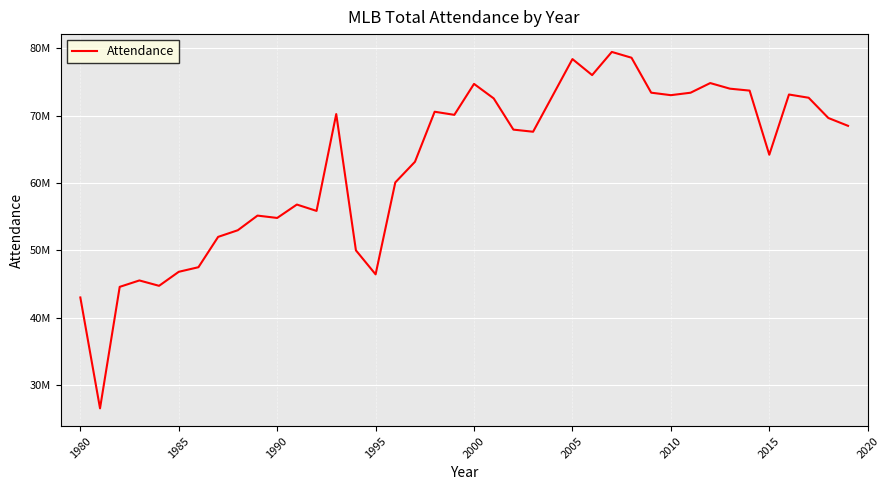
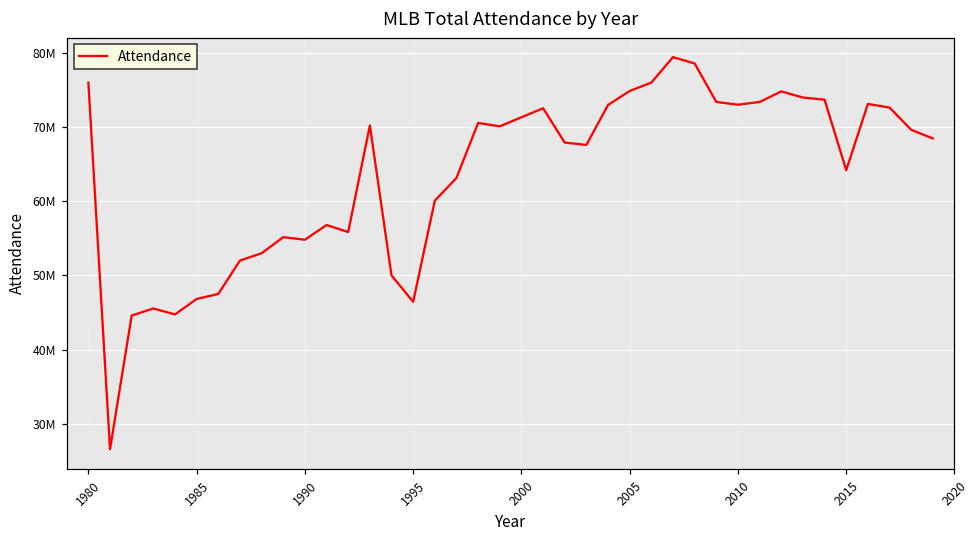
  {
-   "1980": 43000000,
+   "1980": 76000000,
    "1985": 47000000,
    "1990": 55000000,
    "1995": 46000000,
-   "2000": 75000000,
-   "2005": 78000000,
+   "2000": 71000000,
+   "2005": 75000000,
    "2010": 73000000,
    "2015": 64000000
  }
